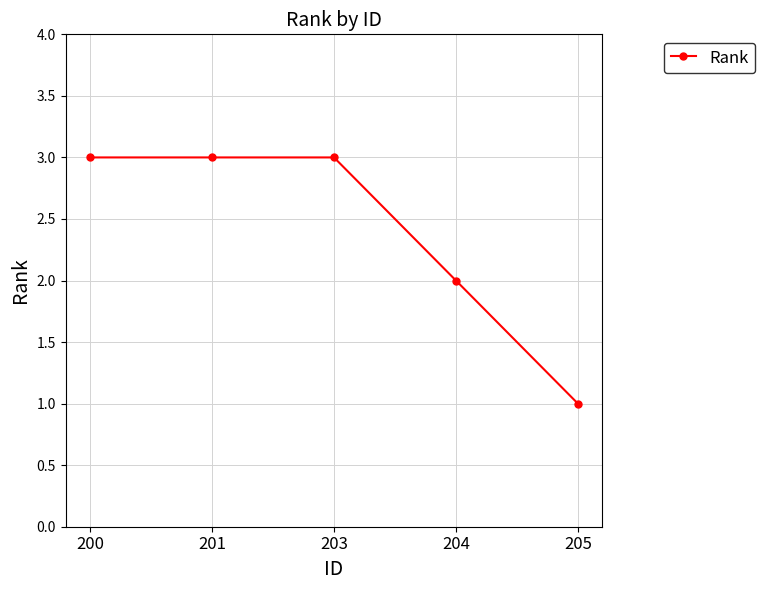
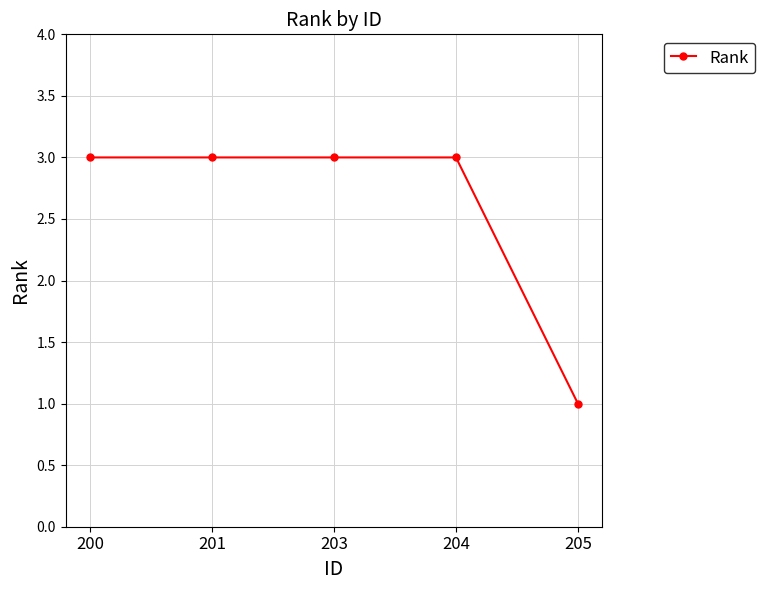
  {
    "200": 3,
    "201": 3,
    "203": 3,
-   "204": 2,
+   "204": 3,
    "205": 1
  }
